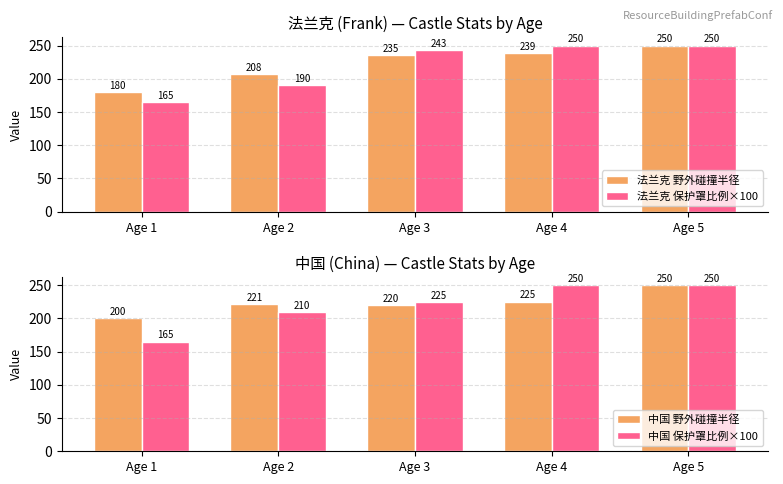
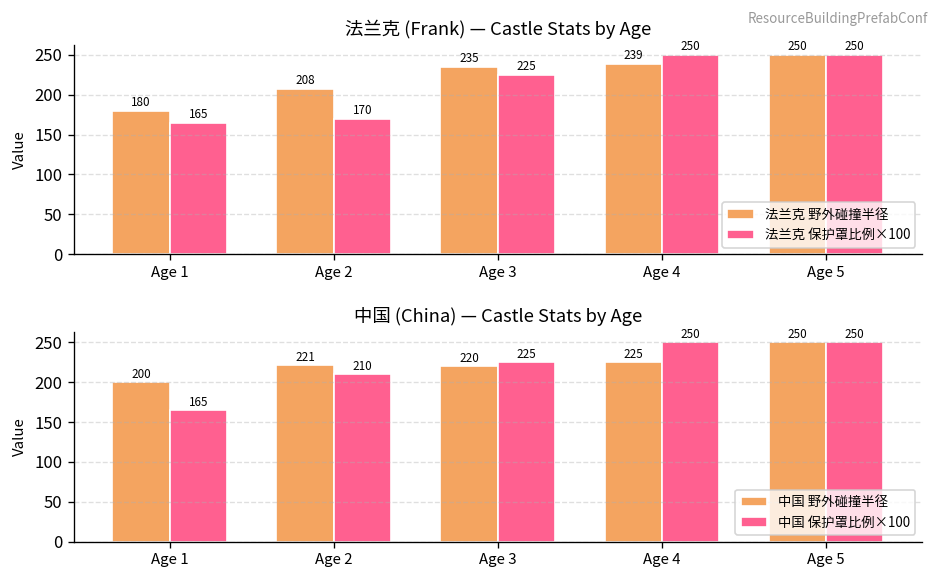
  {
    "法兰克 (Frank) — Castle Stats by Age": {
      "法兰克 野外碰撞半径": {
        "Age 1": 180,
        "Age 2": 208,
        "Age 3": 235,
        "Age 4": 239,
        "Age 5": 250
      },
      "法兰克 保护罩比例×100": {
        "Age 1": 165,
-       "Age 2": 190,
-       "Age 3": 243,
+       "Age 2": 170,
+       "Age 3": 225,
        "Age 4": 250,
        "Age 5": 250
      }
    },
    "中国 (China) — Castle Stats by Age": {
      "中国 野外碰撞半径": {
        "Age 1": 200,
        "Age 2": 221,
        "Age 3": 220,
        "Age 4": 225,
        "Age 5": 250
      },
      "中国 保护罩比例×100": {
        "Age 1": 165,
        "Age 2": 210,
        "Age 3": 225,
        "Age 4": 250,
        "Age 5": 250
      }
    }
  }
